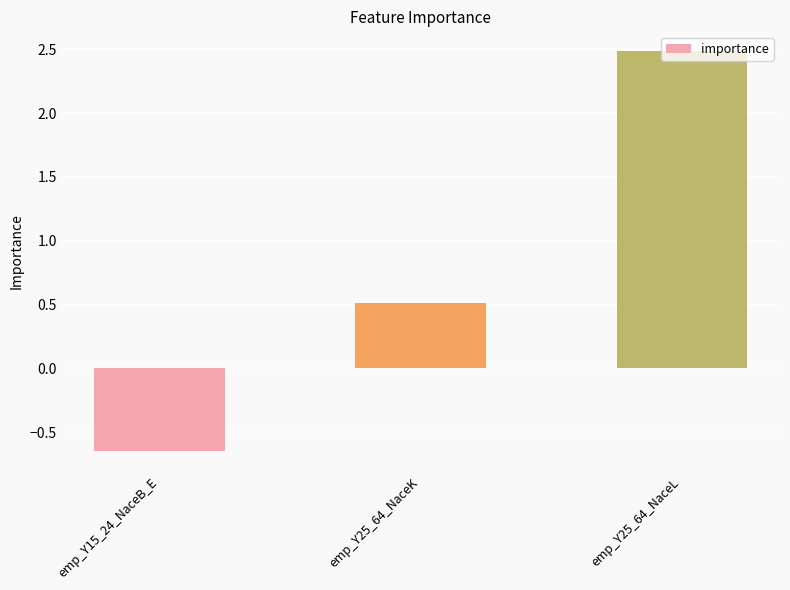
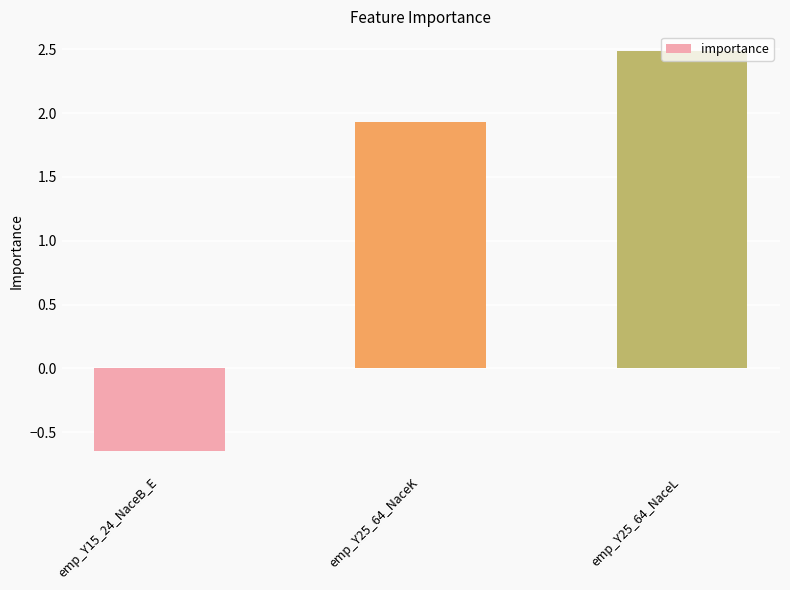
  {
    "emp_Y15_24_NaceB_E": -0.65,
-   "emp_Y25_64_NaceK": 0.51
+   "emp_Y25_64_NaceK": 1.93
  }
